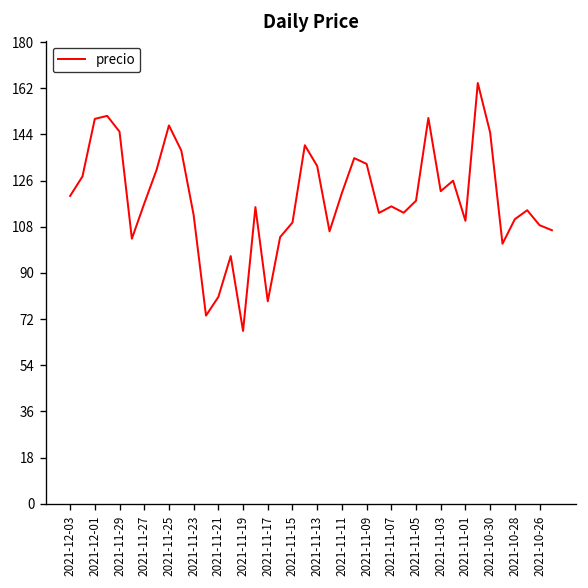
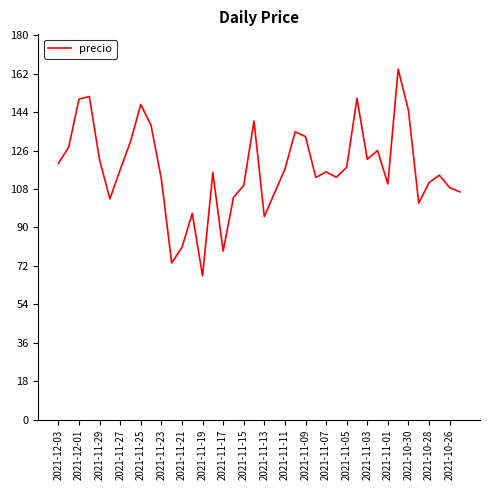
  {
    "2021-12-03": 120,
    "2021-12-01": 150,
-   "2021-11-29": 145,
+   "2021-11-29": 122,
    "2021-11-27": 117,
    "2021-11-25": 148,
    "2021-11-23": 113,
    "2021-11-21": 81,
    "2021-11-19": 67,
    "2021-11-17": 79,
    "2021-11-15": 110,
-   "2021-11-13": 132,
-   "2021-11-11": 121,
+   "2021-11-13": 95,
+   "2021-11-11": 117,
    "2021-11-09": 133,
    "2021-11-07": 116,
    "2021-11-05": 118,
    "2021-11-03": 122,
    "2021-11-01": 110,
    "2021-10-30": 145,
    "2021-10-28": 111,
    "2021-10-26": 109
  }
